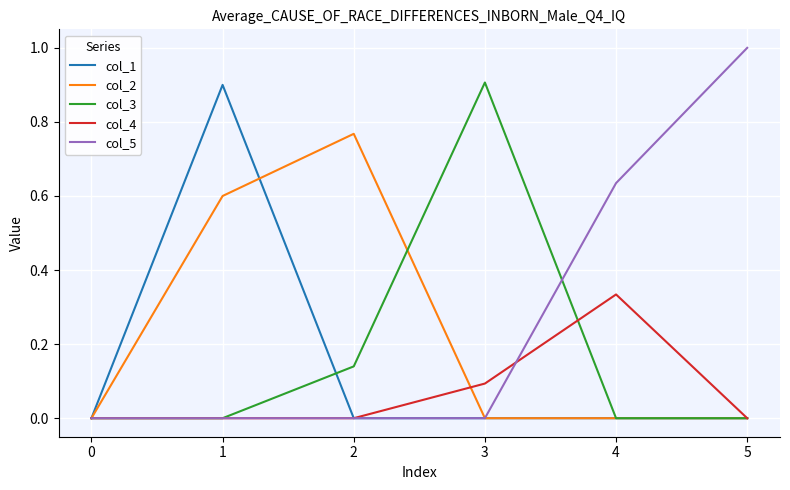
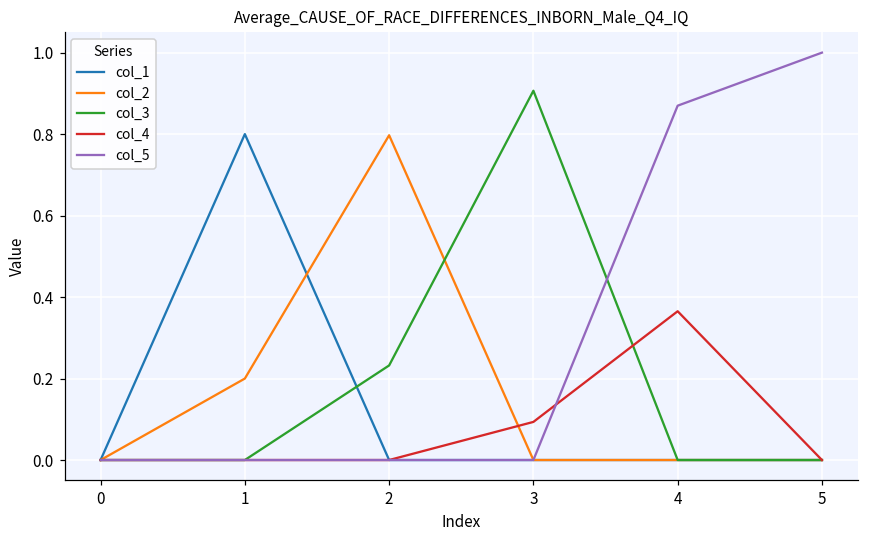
  {
    "col_1": {
-     "1": 0.9
+     "1": 0.8
    },
    "col_2": {
-     "1": 0.6,
-     "2": 0.77
+     "1": 0.2,
+     "2": 0.80
    },
    "col_3": {
-     "2": 0.14,
+     "2": 0.23,
      "3": 0.91
    },
    "col_4": {
      "3": 0.09,
-     "4": 0.33
+     "4": 0.37
    },
    "col_5": {
-     "4": 0.63,
+     "4": 0.87,
      "5": 1.00
    }
  }
